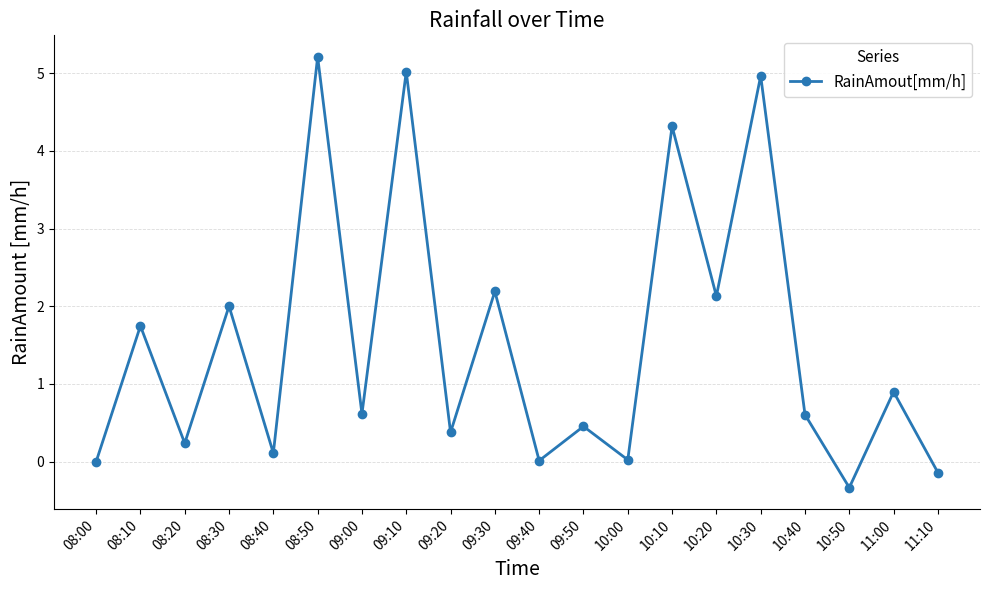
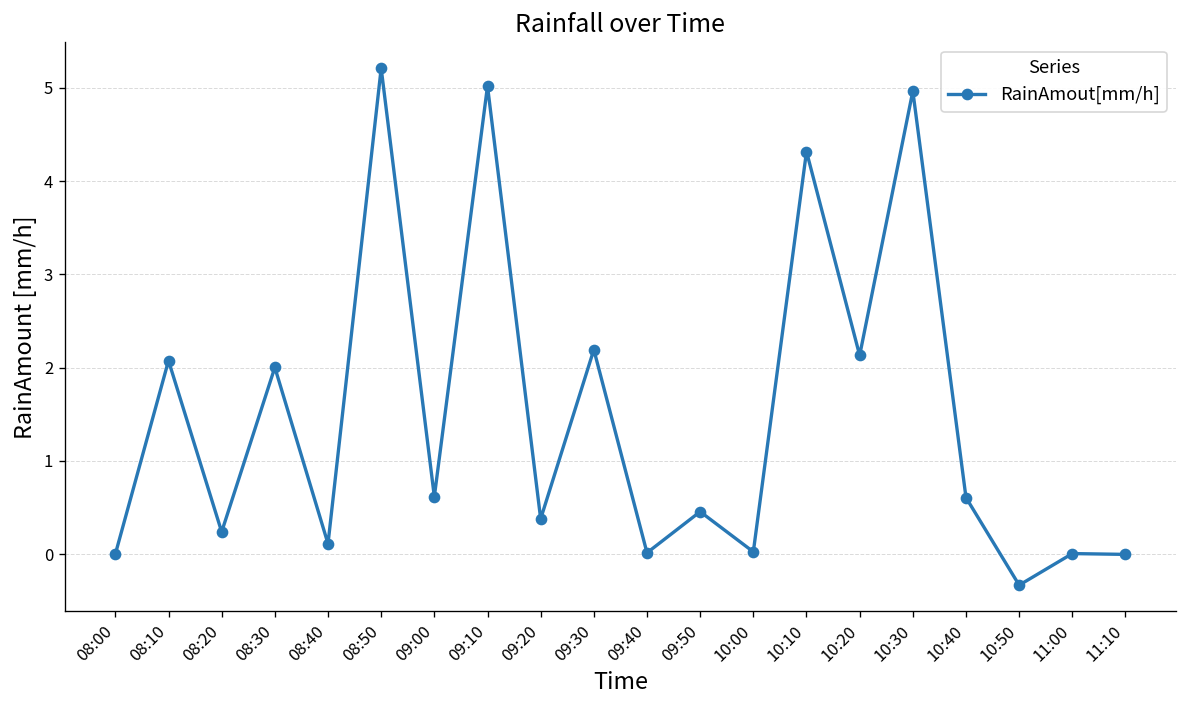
  {
    "08:00": 0.0,
-   "08:10": 1.7,
+   "08:10": 2.1,
    "08:20": 0.2,
    "08:30": 2.0,
    "08:40": 0.1,
    "08:50": 5.2,
    "09:00": 0.6,
    "09:10": 5.0,
    "09:20": 0.4,
    "09:30": 2.2,
    "09:40": 0.0,
    "09:50": 0.5,
    "10:00": 0.0,
    "10:10": 4.3,
    "10:20": 2.1,
    "10:30": 5.0,
    "10:40": 0.6,
    "10:50": -0.3,
-   "11:00": 0.9,
-   "11:10": -0.1
+   "11:00": 0.0,
+   "11:10": 0.0
  }
